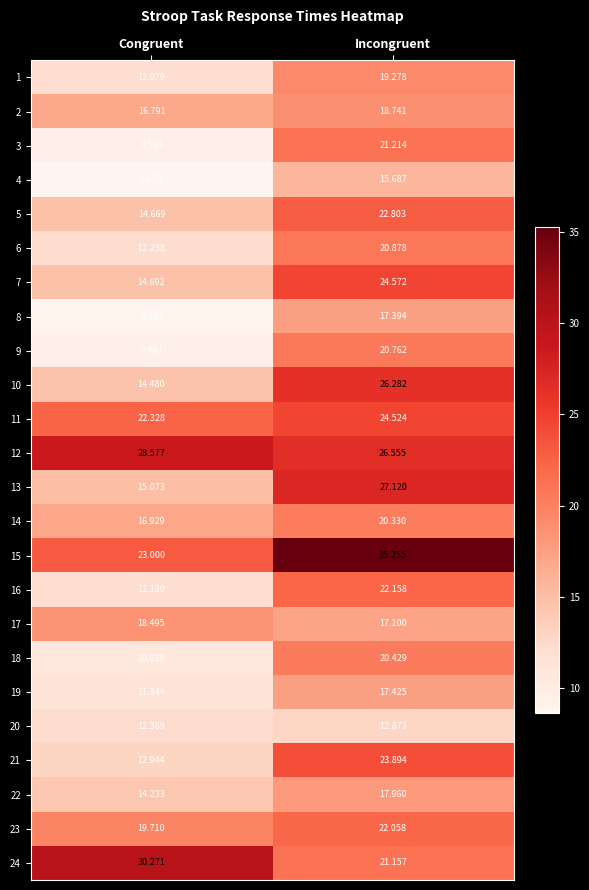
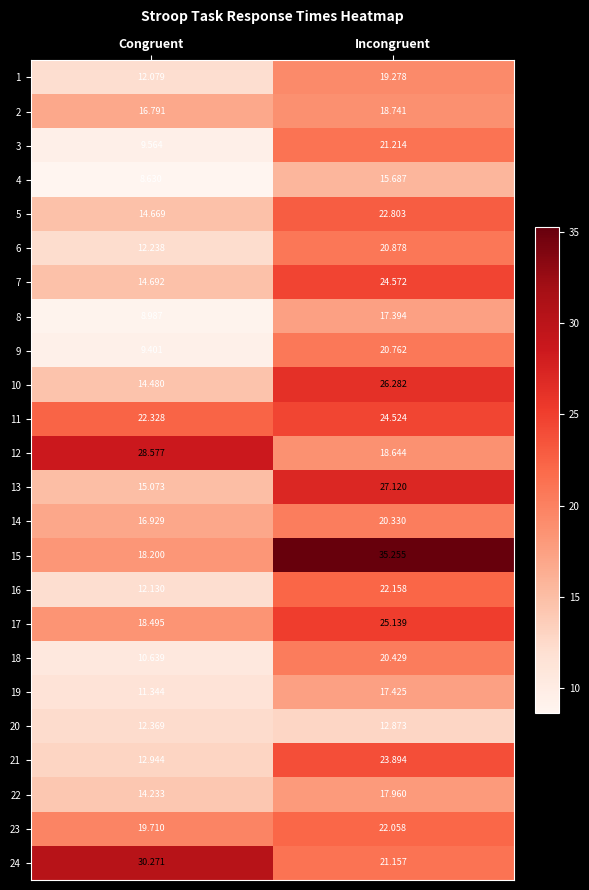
  {
    "1": {
      "Incongruent": 19.278
    },
    "2": {
      "Congruent": 16.791,
      "Incongruent": 18.741
    },
    "3": {
      "Incongruent": 21.214
    },
    "4": {
      "Incongruent": 15.687
    },
    "5": {
      "Congruent": 14.669,
      "Incongruent": 22.803
    },
    "6": {
      "Congruent": 12.238,
      "Incongruent": 20.878
    },
    "7": {
      "Congruent": 14.692,
      "Incongruent": 24.572
    },
    "8": {
      "Incongruent": 17.394
    },
    "9": {
      "Incongruent": 20.762
    },
    "10": {
      "Congruent": 14.480,
      "Incongruent": 26.282
    },
    "11": {
      "Congruent": 22.328,
      "Incongruent": 24.524
    },
    "12": {
      "Congruent": 28.577,
-     "Incongruent": 26.555
+     "Incongruent": 18.644
    },
    "13": {
      "Congruent": 15.073,
      "Incongruent": 27.120
    },
    "14": {
      "Congruent": 16.929,
      "Incongruent": 20.330
    },
    "15": {
-     "Congruent": 23.000,
+     "Congruent": 18.200,
      "Incongruent": 35.255
    },
    "16": {
      "Incongruent": 22.158
    },
    "17": {
      "Congruent": 18.495,
-     "Incongruent": 17.100
+     "Incongruent": 25.139
    },
    "18": {
      "Incongruent": 20.429
    },
    "19": {
      "Incongruent": 17.425
    },
    "20": {
      "Congruent": 12.369,
      "Incongruent": 12.873
    },
    "21": {
      "Congruent": 12.944,
      "Incongruent": 23.894
    },
    "22": {
      "Congruent": 14.233,
      "Incongruent": 17.960
    },
    "23": {
      "Congruent": 19.710,
      "Incongruent": 22.058
    },
    "24": {
      "Congruent": 30.271,
      "Incongruent": 21.157
    }
  }
